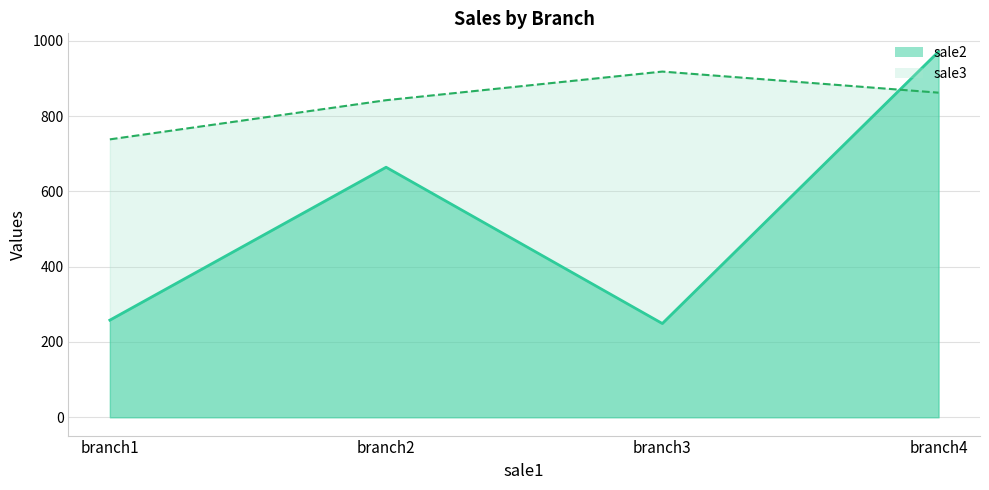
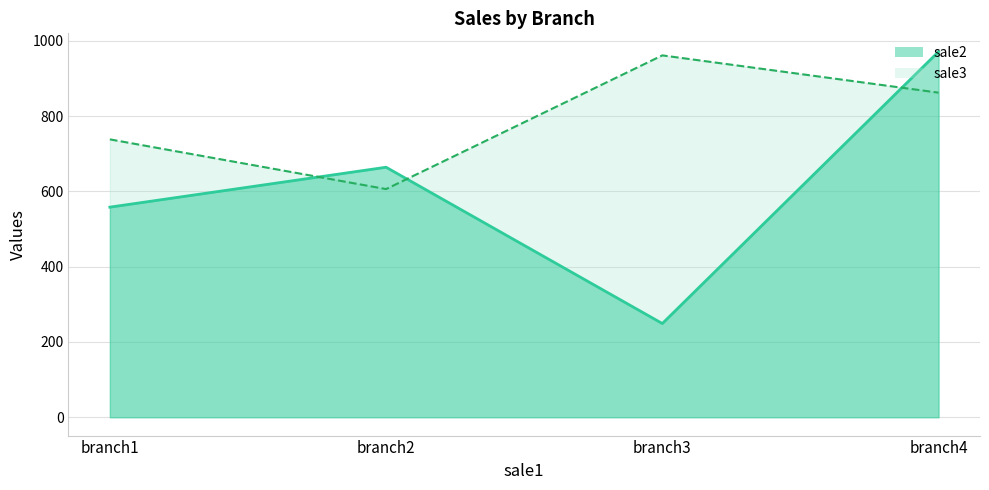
  {
    "sale3": {
      "branch1": 740,
-     "branch2": 840,
-     "branch3": 920,
+     "branch2": 610,
+     "branch3": 960,
      "branch4": 860
    },
    "sale2": {
-     "branch1": 260,
+     "branch1": 560,
      "branch2": 660,
      "branch3": 250,
      "branch4": 970
    }
  }
